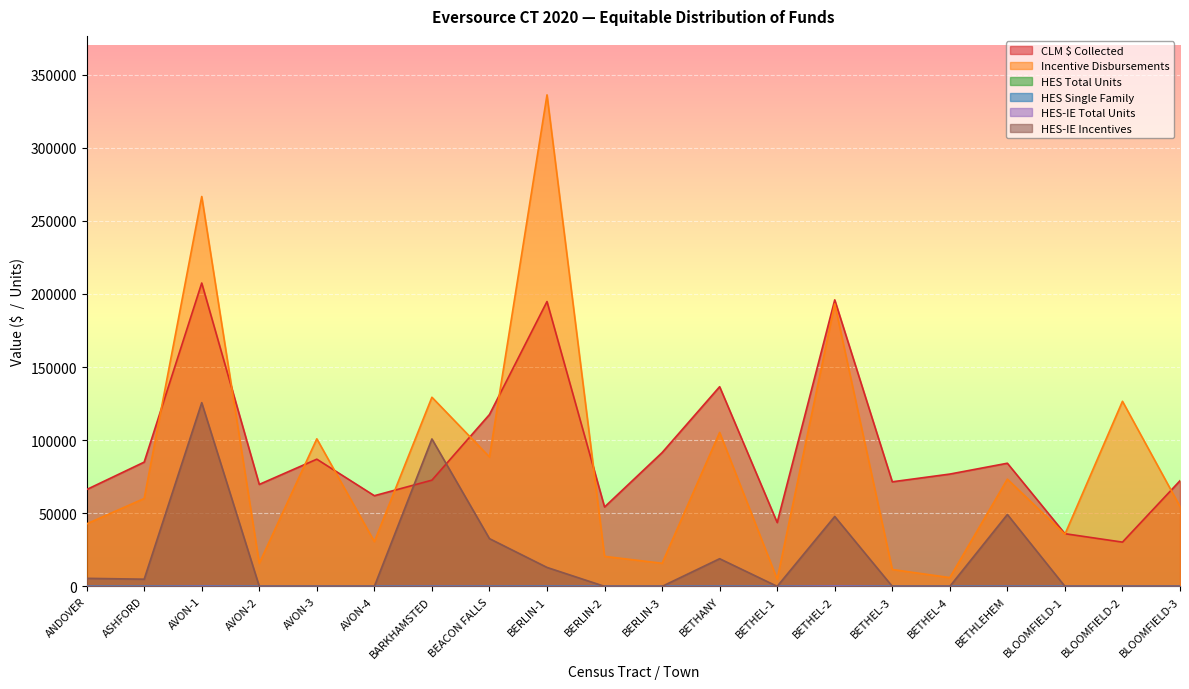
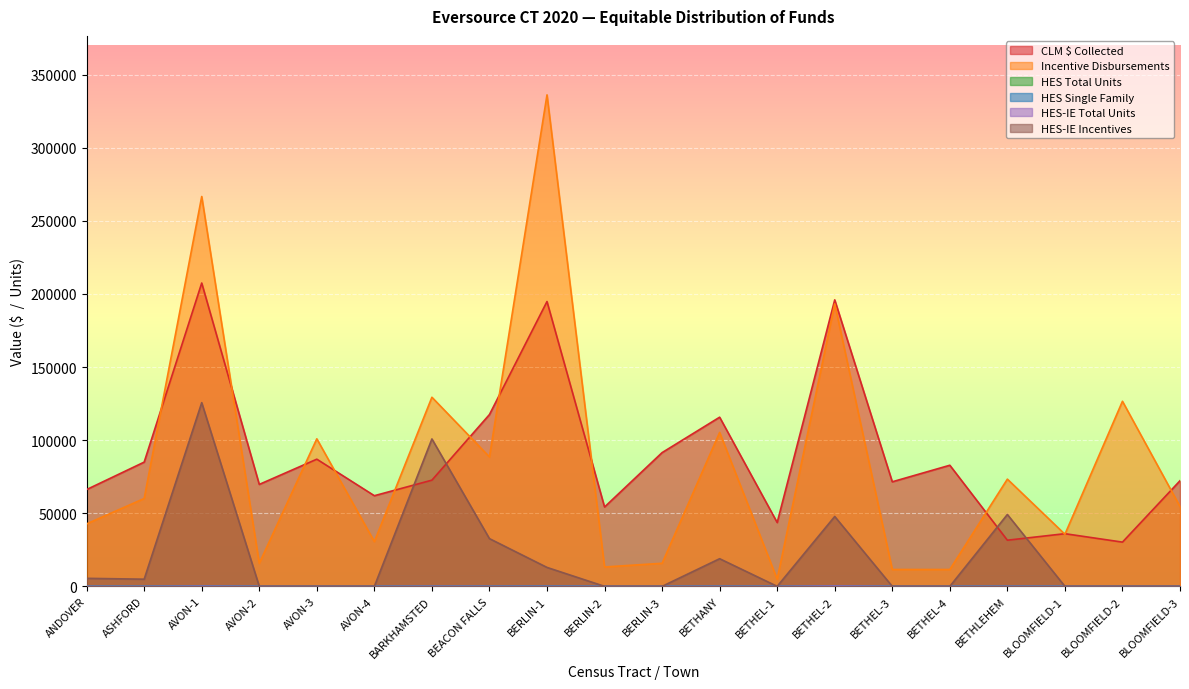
  {
    "CLM $ Collected": {
      "ANDOVER": 66000,
      "ASHFORD": 85000,
      "AVON-1": 207000,
      "AVON-2": 70000,
      "AVON-3": 87000,
      "AVON-4": 62000,
      "BARKHAMSTED": 73000,
      "BEACON FALLS": 117000,
      "BERLIN-1": 195000,
      "BERLIN-2": 54000,
      "BERLIN-3": 91000,
-     "BETHANY": 137000,
+     "BETHANY": 116000,
      "BETHEL-1": 44000,
      "BETHEL-2": 196000,
      "BETHEL-3": 72000,
-     "BETHEL-4": 77000,
-     "BETHLEHEM": 84000,
+     "BETHEL-4": 83000,
+     "BETHLEHEM": 32000,
      "BLOOMFIELD-2": 30000,
      "BLOOMFIELD-3": 72000
    },
    "Incentive Disbursements": {
      "ANDOVER": 43000,
      "ASHFORD": 60000,
      "AVON-1": 267000,
      "AVON-2": 16000,
      "AVON-3": 101000,
      "AVON-4": 31000,
      "BARKHAMSTED": 129000,
      "BEACON FALLS": 89000,
      "BERLIN-1": 336000,
-     "BERLIN-2": 21000,
+     "BERLIN-2": 13000,
      "BERLIN-3": 16000,
      "BETHANY": 105000,
      "BETHEL-1": 5000,
      "BETHEL-2": 193000,
      "BETHEL-3": 12000,
-     "BETHEL-4": 6000,
+     "BETHEL-4": 12000,
      "BETHLEHEM": 73000,
      "BLOOMFIELD-2": 127000,
      "BLOOMFIELD-3": 55000
    },
    "HES-IE Total Units": {
      "ANDOVER": 0,
      "ASHFORD": 0,
      "AVON-1": 0,
      "BARKHAMSTED": 0,
      "BEACON FALLS": 0,
      "BERLIN-1": 0,
      "BETHANY": 0,
      "BETHEL-2": 0,
      "BETHLEHEM": 0
    },
    "HES-IE Incentives": {
      "ANDOVER": 5000,
      "ASHFORD": 5000,
      "AVON-1": 126000,
      "BARKHAMSTED": 101000,
      "BEACON FALLS": 33000,
      "BERLIN-1": 13000,
      "BETHANY": 19000,
      "BETHEL-2": 48000,
      "BETHLEHEM": 49000
    }
  }
